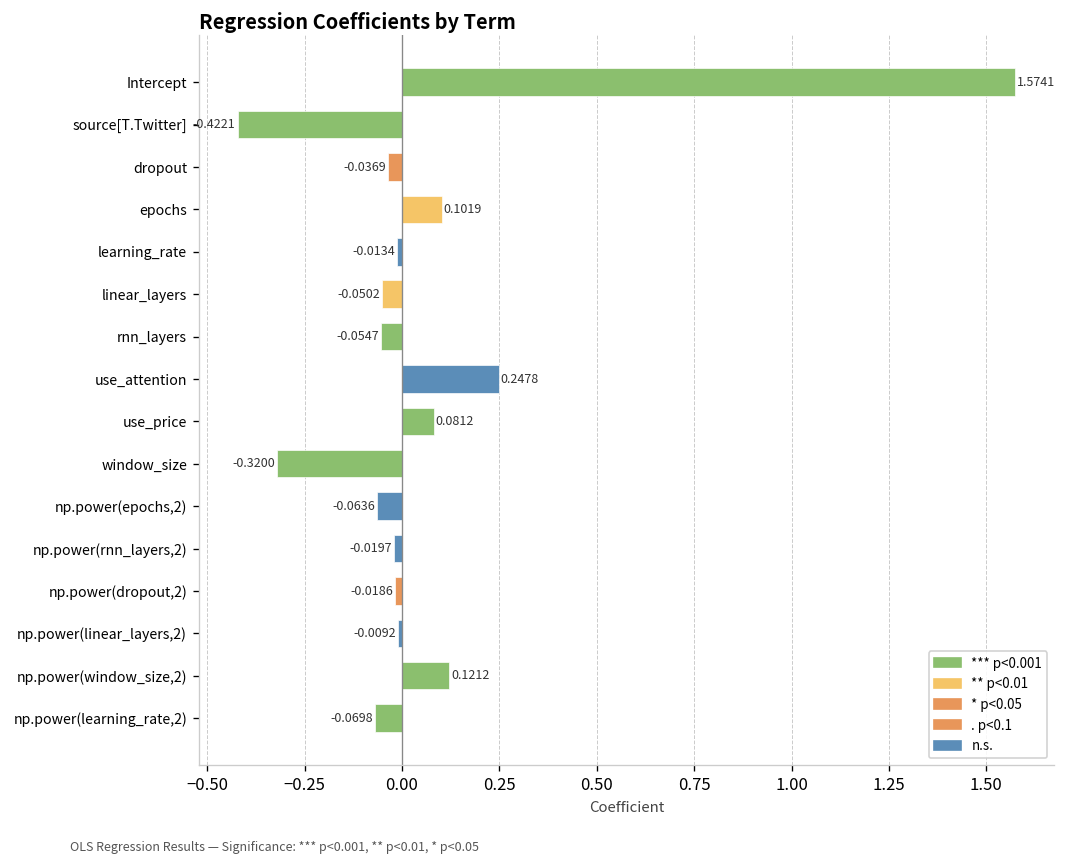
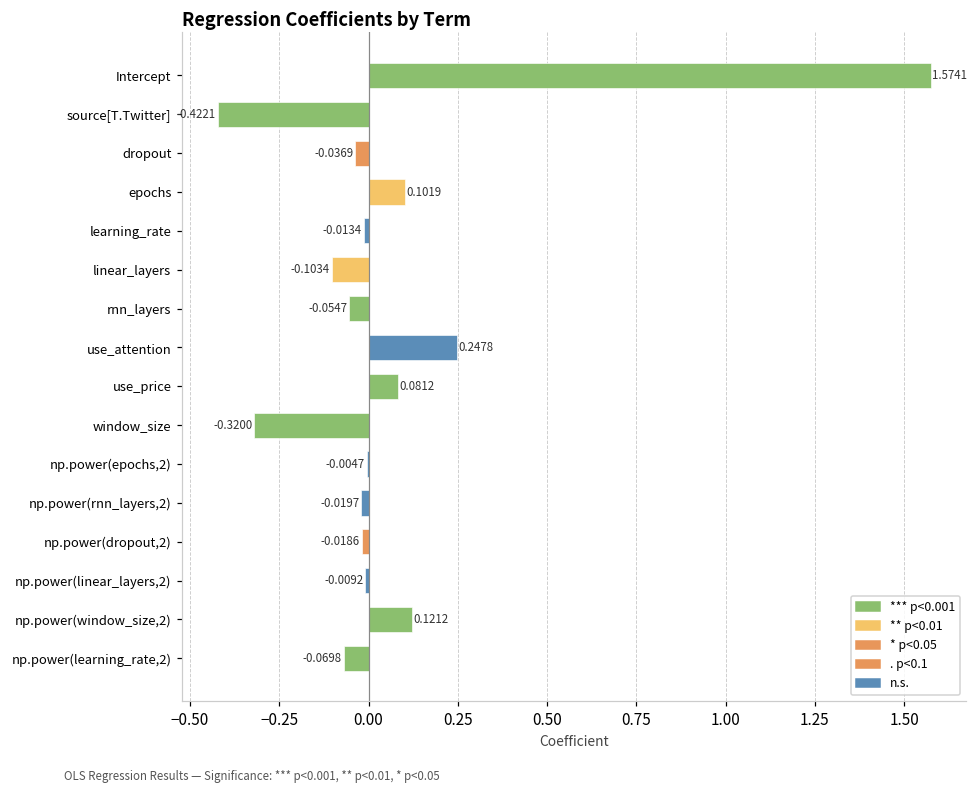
  {
    "Intercept": 1.5741,
    "source[T.Twitter]": -0.4221,
    "dropout": -0.0369,
    "epochs": 0.1019,
    "learning_rate": -0.0134,
-   "linear_layers": -0.0502,
+   "linear_layers": -0.1034,
    "rnn_layers": -0.0547,
    "use_attention": 0.2478,
    "use_price": 0.0812,
    "window_size": -0.3200,
-   "np.power(epochs,2)": -0.0636,
+   "np.power(epochs,2)": -0.0047,
    "np.power(rnn_layers,2)": -0.0197,
    "np.power(dropout,2)": -0.0186,
    "np.power(linear_layers,2)": -0.0092,
    "np.power(window_size,2)": 0.1212,
    "np.power(learning_rate,2)": -0.0698
  }
